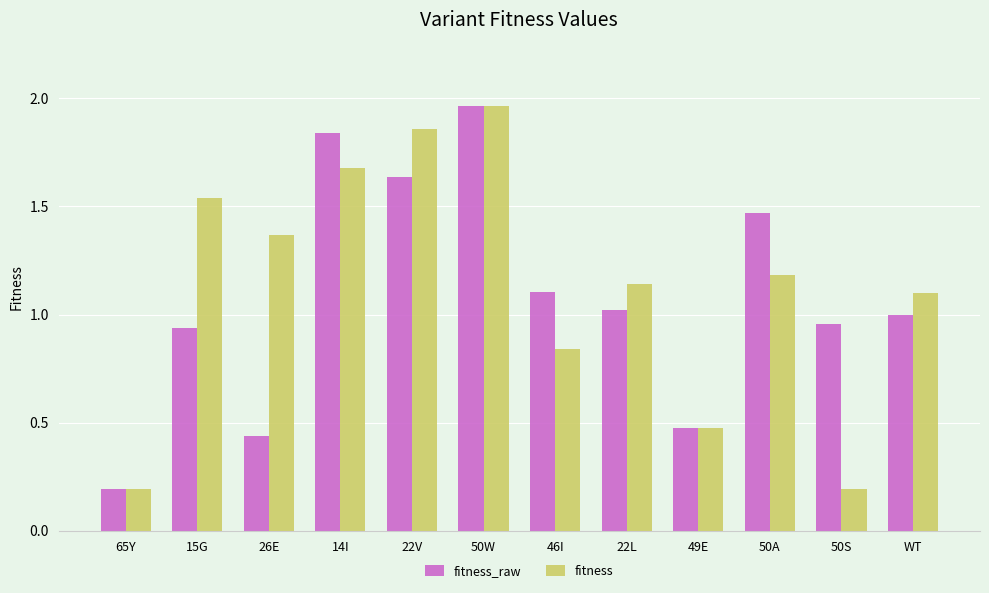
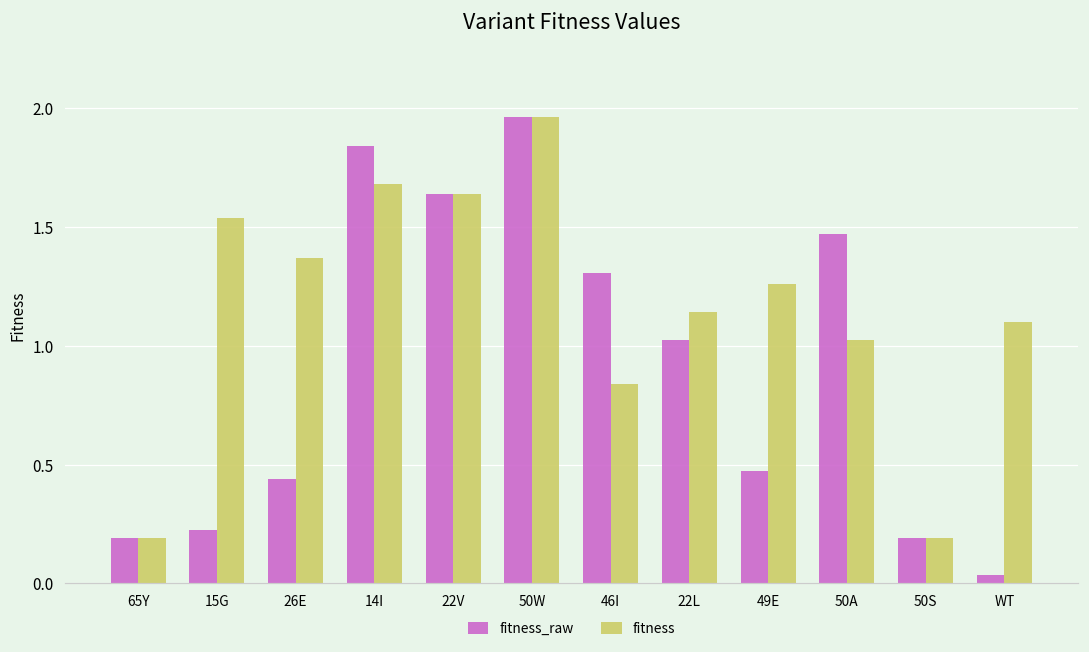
  {
    "fitness_raw": {
      "65Y": 0.19,
-     "15G": 0.94,
+     "15G": 0.23,
      "26E": 0.44,
      "14I": 1.84,
      "22V": 1.64,
      "50W": 1.96,
-     "46I": 1.11,
+     "46I": 1.31,
      "22L": 1.02,
      "49E": 0.47,
      "50A": 1.47,
-     "50S": 0.96,
-     "WT": 1.00
+     "50S": 0.19,
+     "WT": 0.03
    },
    "fitness": {
      "65Y": 0.19,
      "15G": 1.54,
      "26E": 1.37,
      "14I": 1.68,
-     "22V": 1.86,
+     "22V": 1.64,
      "50W": 1.96,
      "46I": 0.84,
      "22L": 1.14,
-     "49E": 0.47,
-     "50A": 1.18,
+     "49E": 1.26,
+     "50A": 1.03,
      "50S": 0.19,
      "WT": 1.10
    }
  }
